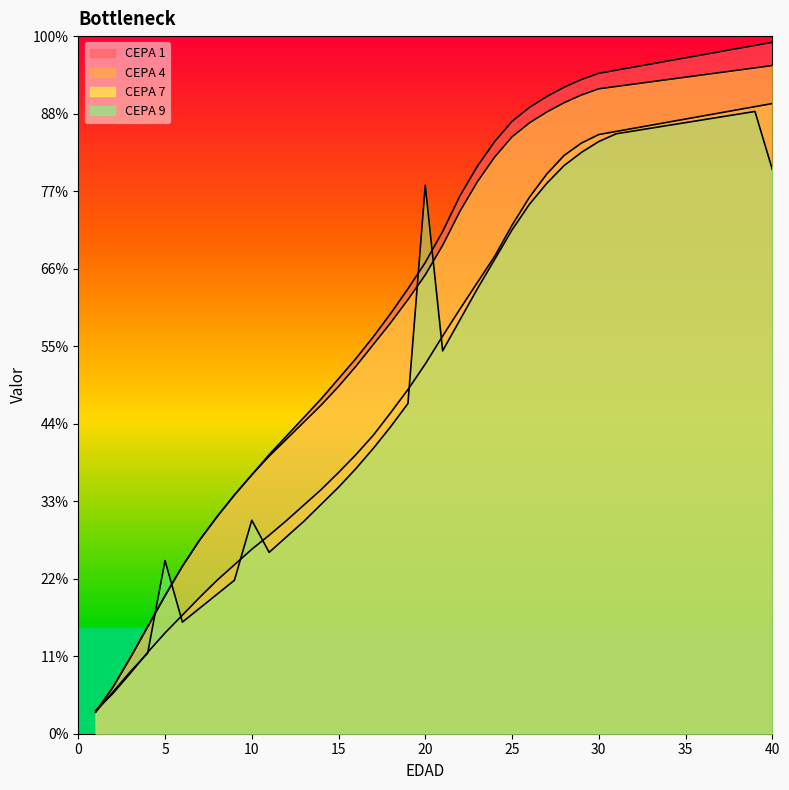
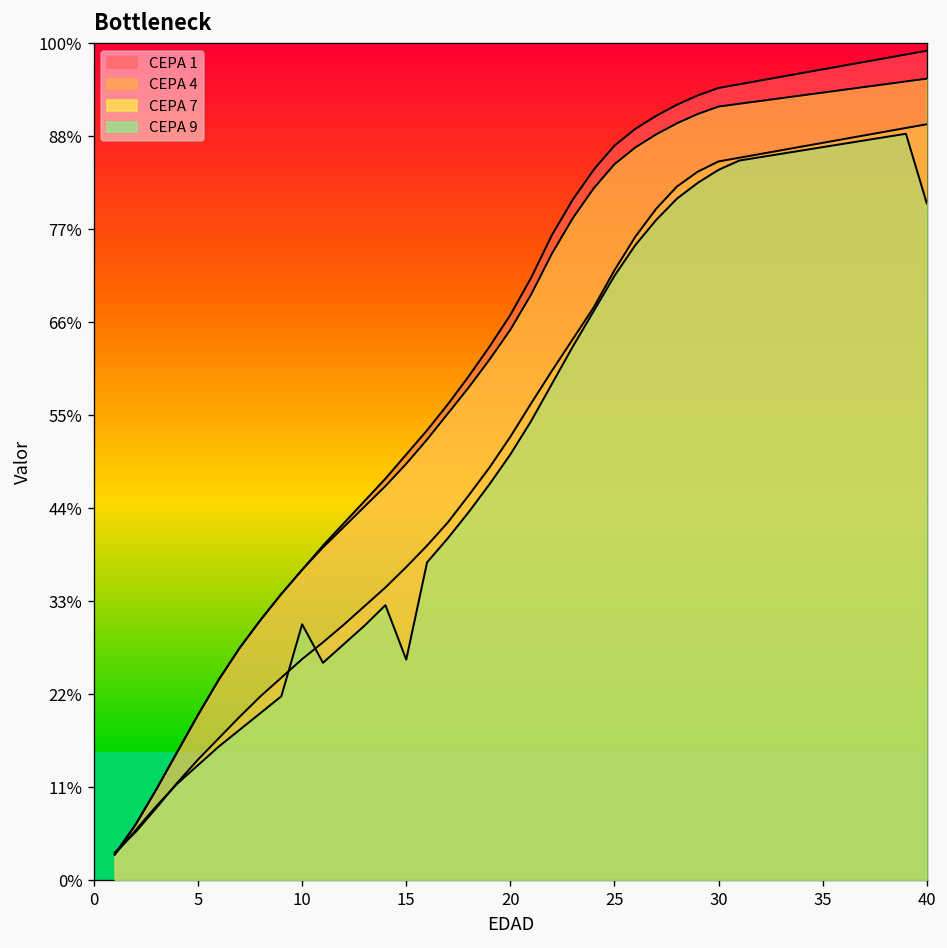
  {
    "CEPA 9": {
-     "5": "25%",
+     "5": "14%",
      "10": "31%",
-     "15": "35%",
-     "20": "79%",
+     "15": "26%",
+     "20": "51%",
      "25": "72%",
      "30": "85%",
      "35": "88%",
      "40": "81%"
    }
  }
